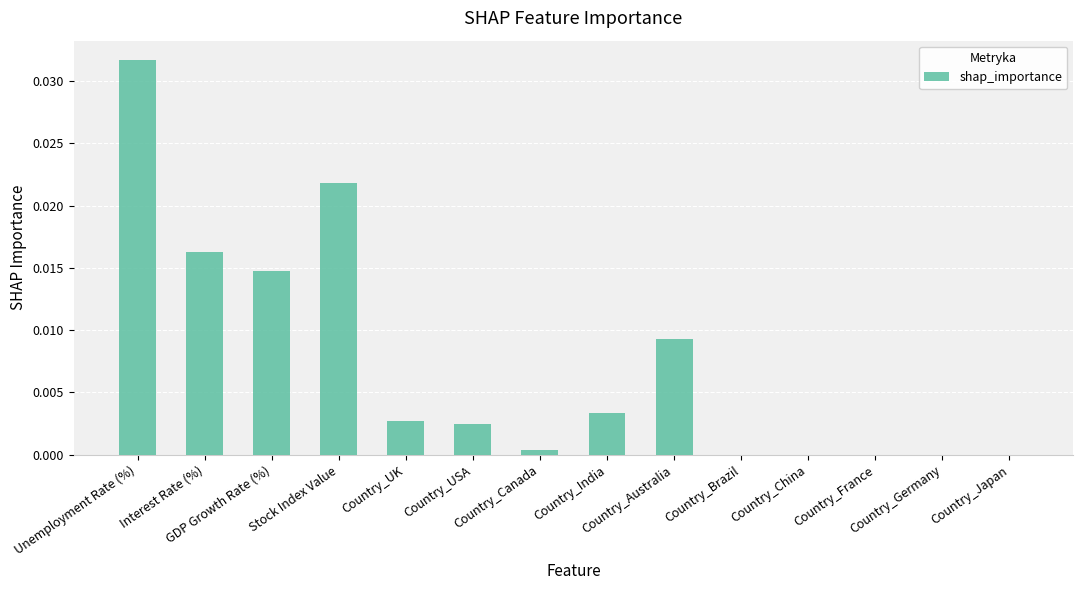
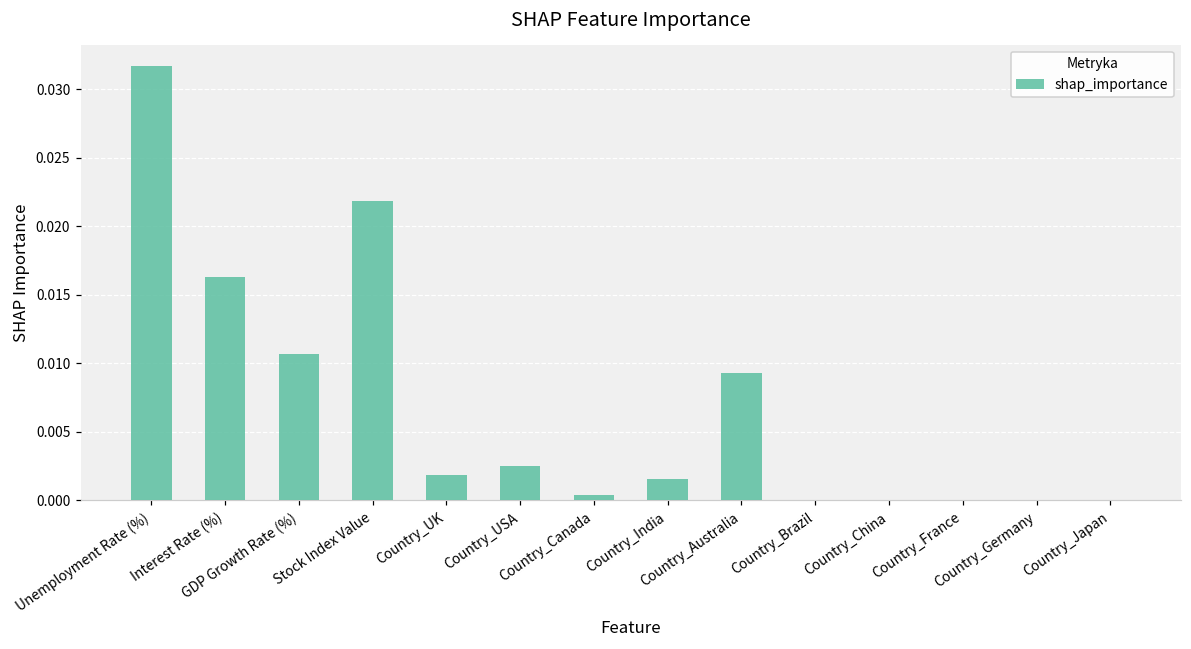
  {
    "Unemployment Rate (%)": 0.0317,
    "Interest Rate (%)": 0.0163,
-   "GDP Growth Rate (%)": 0.0148,
+   "GDP Growth Rate (%)": 0.0107,
    "Stock Index Value": 0.0219,
-   "Country_UK": 0.0027,
+   "Country_UK": 0.0018,
    "Country_USA": 0.0025,
    "Country_Canada": 0.0004,
-   "Country_India": 0.0034,
+   "Country_India": 0.0016,
    "Country_Australia": 0.0093,
    "Country_Brazil": 0.0000,
    "Country_China": 0.0000,
    "Country_France": 0.0000,
    "Country_Germany": 0.0000,
    "Country_Japan": 0.0000
  }
